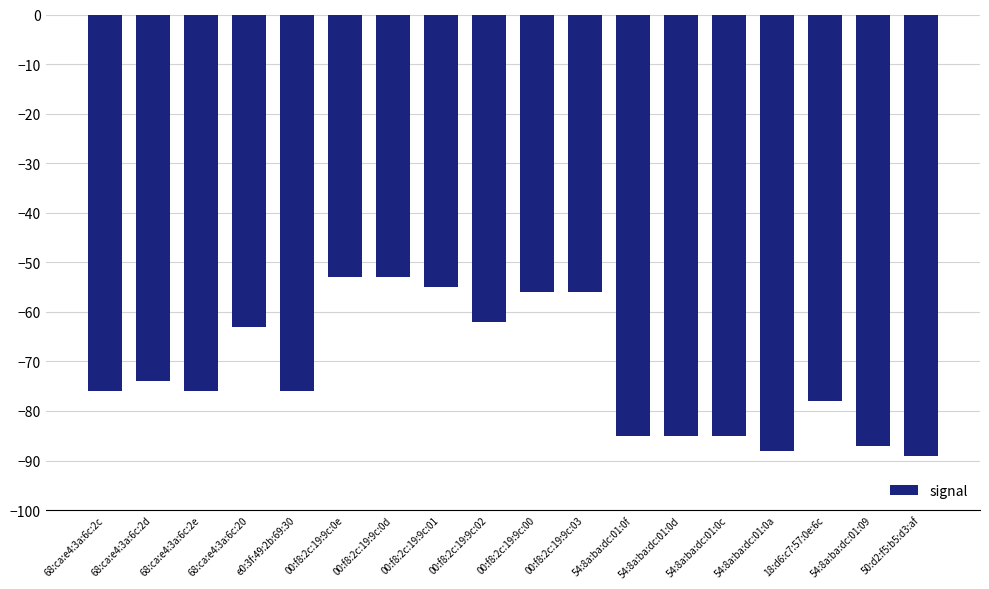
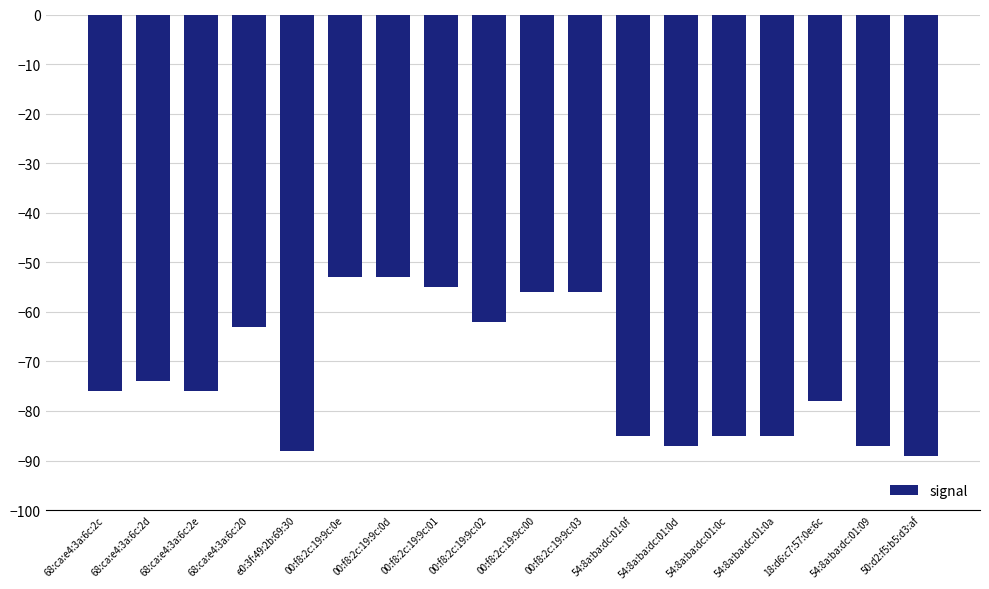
  {
    "68:ca:e4:3a:6c:2c": -76,
    "68:ca:e4:3a:6c:2d": -74,
    "68:ca:e4:3a:6c:2e": -76,
    "68:ca:e4:3a:6c:20": -63,
-   "e0:3f:49:2b:69:30": -76,
+   "e0:3f:49:2b:69:30": -88,
    "00:f8:2c:19:9c:0e": -53,
    "00:f8:2c:19:9c:0d": -53,
    "00:f8:2c:19:9c:01": -55,
    "00:f8:2c:19:9c:02": -62,
    "00:f8:2c:19:9c:00": -56,
    "00:f8:2c:19:9c:03": -56,
    "54:8a:ba:dc:01:0f": -85,
-   "54:8a:ba:dc:01:0d": -85,
+   "54:8a:ba:dc:01:0d": -87,
    "54:8a:ba:dc:01:0c": -85,
-   "54:8a:ba:dc:01:0a": -88,
+   "54:8a:ba:dc:01:0a": -85,
    "18:d6:c7:57:0e:6c": -78,
    "54:8a:ba:dc:01:09": -87,
    "50:d2:f5:b5:d3:af": -89
  }
